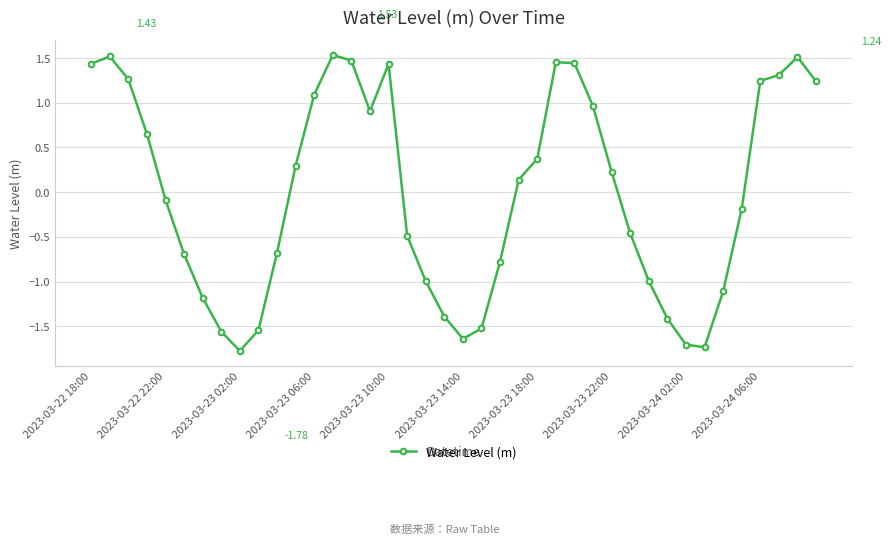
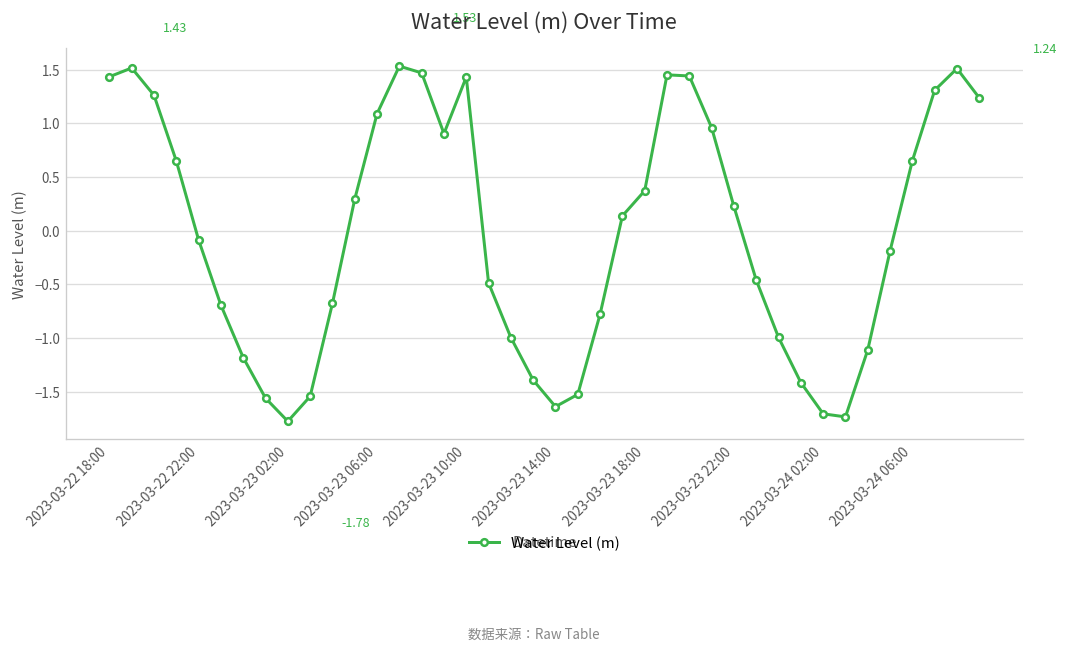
  {
    "2023-03-22 18:00": 1.4,
    "2023-03-22 22:00": -0.1,
    "2023-03-23 02:00": -1.8,
    "2023-03-23 06:00": 1.1,
    "2023-03-23 10:00": 1.4,
    "2023-03-23 14:00": -1.6,
    "2023-03-23 18:00": 0.4,
    "2023-03-23 22:00": 0.2,
    "2023-03-24 02:00": -1.7,
-   "2023-03-24 06:00": 1.2
+   "2023-03-24 06:00": 0.7
  }
